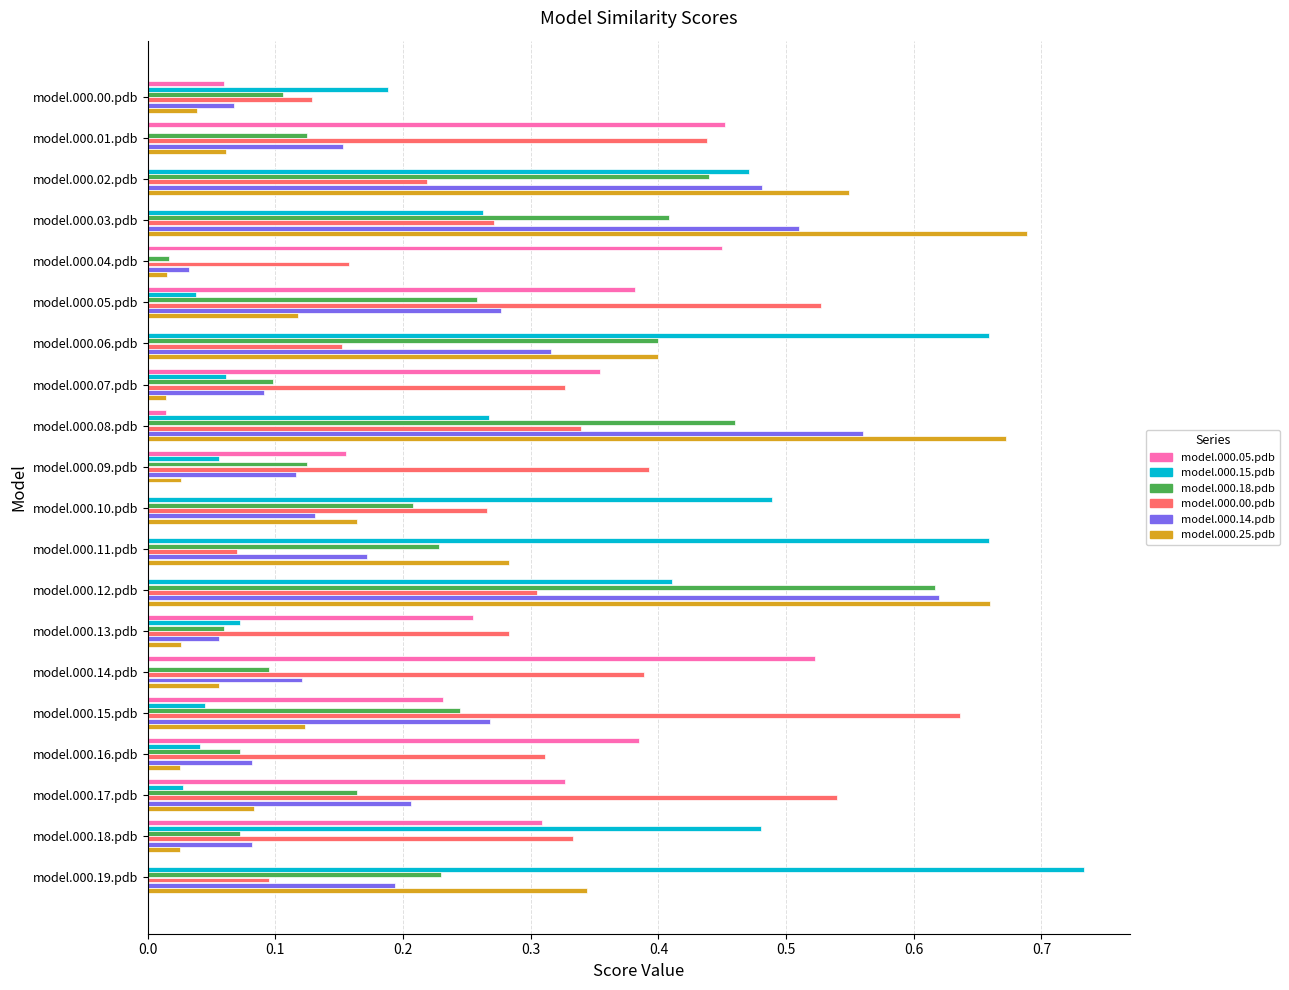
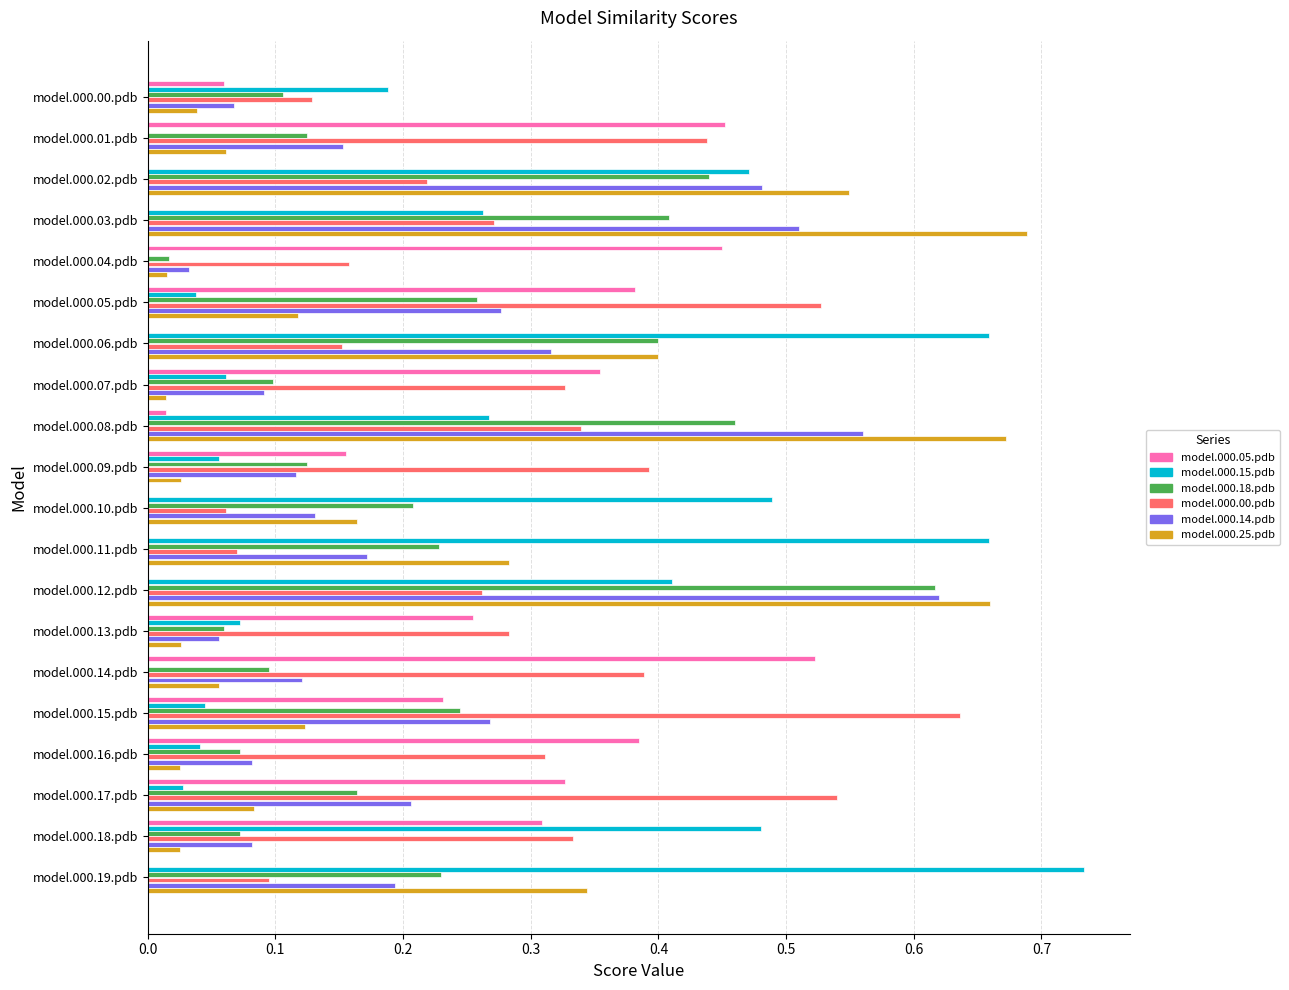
  {
    "model.000.05.pdb": {
      "model.000.00.pdb": 0.060,
      "model.000.01.pdb": 0.452,
      "model.000.02.pdb": 0.000,
      "model.000.03.pdb": 0.000,
      "model.000.04.pdb": 0.450,
      "model.000.05.pdb": 0.382,
      "model.000.06.pdb": 0.000,
      "model.000.07.pdb": 0.354,
      "model.000.08.pdb": 0.014,
      "model.000.09.pdb": 0.155,
      "model.000.10.pdb": 0.000,
      "model.000.11.pdb": 0.000,
      "model.000.12.pdb": 0.000,
      "model.000.13.pdb": 0.255,
      "model.000.14.pdb": 0.523,
      "model.000.15.pdb": 0.231,
      "model.000.16.pdb": 0.385,
      "model.000.17.pdb": 0.327,
      "model.000.18.pdb": 0.309,
      "model.000.19.pdb": 0.000
    },
    "model.000.15.pdb": {
      "model.000.00.pdb": 0.188,
      "model.000.01.pdb": 0.000,
      "model.000.02.pdb": 0.471,
      "model.000.03.pdb": 0.263,
      "model.000.04.pdb": 0.000,
      "model.000.05.pdb": 0.038,
      "model.000.06.pdb": 0.659,
      "model.000.07.pdb": 0.061,
      "model.000.08.pdb": 0.267,
      "model.000.09.pdb": 0.056,
      "model.000.10.pdb": 0.489,
      "model.000.11.pdb": 0.659,
      "model.000.12.pdb": 0.411,
      "model.000.13.pdb": 0.072,
      "model.000.14.pdb": 0.000,
      "model.000.15.pdb": 0.045,
      "model.000.16.pdb": 0.041,
      "model.000.17.pdb": 0.028,
      "model.000.18.pdb": 0.480,
      "model.000.19.pdb": 0.733
    },
    "model.000.18.pdb": {
      "model.000.00.pdb": 0.106,
      "model.000.01.pdb": 0.125,
      "model.000.02.pdb": 0.440,
      "model.000.03.pdb": 0.408,
      "model.000.04.pdb": 0.017,
      "model.000.05.pdb": 0.258,
      "model.000.06.pdb": 0.400,
      "model.000.07.pdb": 0.098,
      "model.000.08.pdb": 0.460,
      "model.000.09.pdb": 0.125,
      "model.000.10.pdb": 0.208,
      "model.000.11.pdb": 0.228,
      "model.000.12.pdb": 0.617,
      "model.000.13.pdb": 0.060,
      "model.000.14.pdb": 0.095,
      "model.000.15.pdb": 0.245,
      "model.000.16.pdb": 0.072,
      "model.000.17.pdb": 0.164,
      "model.000.18.pdb": 0.072,
      "model.000.19.pdb": 0.230
    },
    "model.000.00.pdb": {
      "model.000.00.pdb": 0.129,
      "model.000.01.pdb": 0.438,
      "model.000.02.pdb": 0.219,
      "model.000.03.pdb": 0.271,
      "model.000.04.pdb": 0.158,
      "model.000.05.pdb": 0.527,
      "model.000.06.pdb": 0.152,
      "model.000.07.pdb": 0.327,
      "model.000.08.pdb": 0.339,
      "model.000.09.pdb": 0.393,
-     "model.000.10.pdb": 0.266,
+     "model.000.10.pdb": 0.061,
      "model.000.11.pdb": 0.070,
-     "model.000.12.pdb": 0.305,
+     "model.000.12.pdb": 0.262,
      "model.000.13.pdb": 0.283,
      "model.000.14.pdb": 0.389,
      "model.000.15.pdb": 0.636,
      "model.000.16.pdb": 0.311,
      "model.000.17.pdb": 0.540,
      "model.000.18.pdb": 0.333,
      "model.000.19.pdb": 0.095
    },
    "model.000.14.pdb": {
      "model.000.00.pdb": 0.068,
      "model.000.01.pdb": 0.153,
      "model.000.02.pdb": 0.481,
      "model.000.03.pdb": 0.510,
      "model.000.04.pdb": 0.032,
      "model.000.05.pdb": 0.277,
      "model.000.06.pdb": 0.316,
      "model.000.07.pdb": 0.091,
      "model.000.08.pdb": 0.560,
      "model.000.09.pdb": 0.116,
      "model.000.10.pdb": 0.131,
      "model.000.11.pdb": 0.172,
      "model.000.12.pdb": 0.620,
      "model.000.13.pdb": 0.056,
      "model.000.14.pdb": 0.121,
      "model.000.15.pdb": 0.268,
      "model.000.16.pdb": 0.082,
      "model.000.17.pdb": 0.206,
      "model.000.18.pdb": 0.082,
      "model.000.19.pdb": 0.194
    },
    "model.000.25.pdb": {
      "model.000.00.pdb": 0.039,
      "model.000.01.pdb": 0.061,
      "model.000.02.pdb": 0.549,
      "model.000.03.pdb": 0.689,
      "model.000.04.pdb": 0.015,
      "model.000.05.pdb": 0.118,
      "model.000.06.pdb": 0.400,
      "model.000.07.pdb": 0.014,
      "model.000.08.pdb": 0.672,
      "model.000.09.pdb": 0.026,
      "model.000.10.pdb": 0.164,
      "model.000.11.pdb": 0.283,
      "model.000.12.pdb": 0.660,
      "model.000.13.pdb": 0.026,
      "model.000.14.pdb": 0.056,
      "model.000.15.pdb": 0.123,
      "model.000.16.pdb": 0.025,
      "model.000.17.pdb": 0.083,
      "model.000.18.pdb": 0.025,
      "model.000.19.pdb": 0.344
    }
  }
